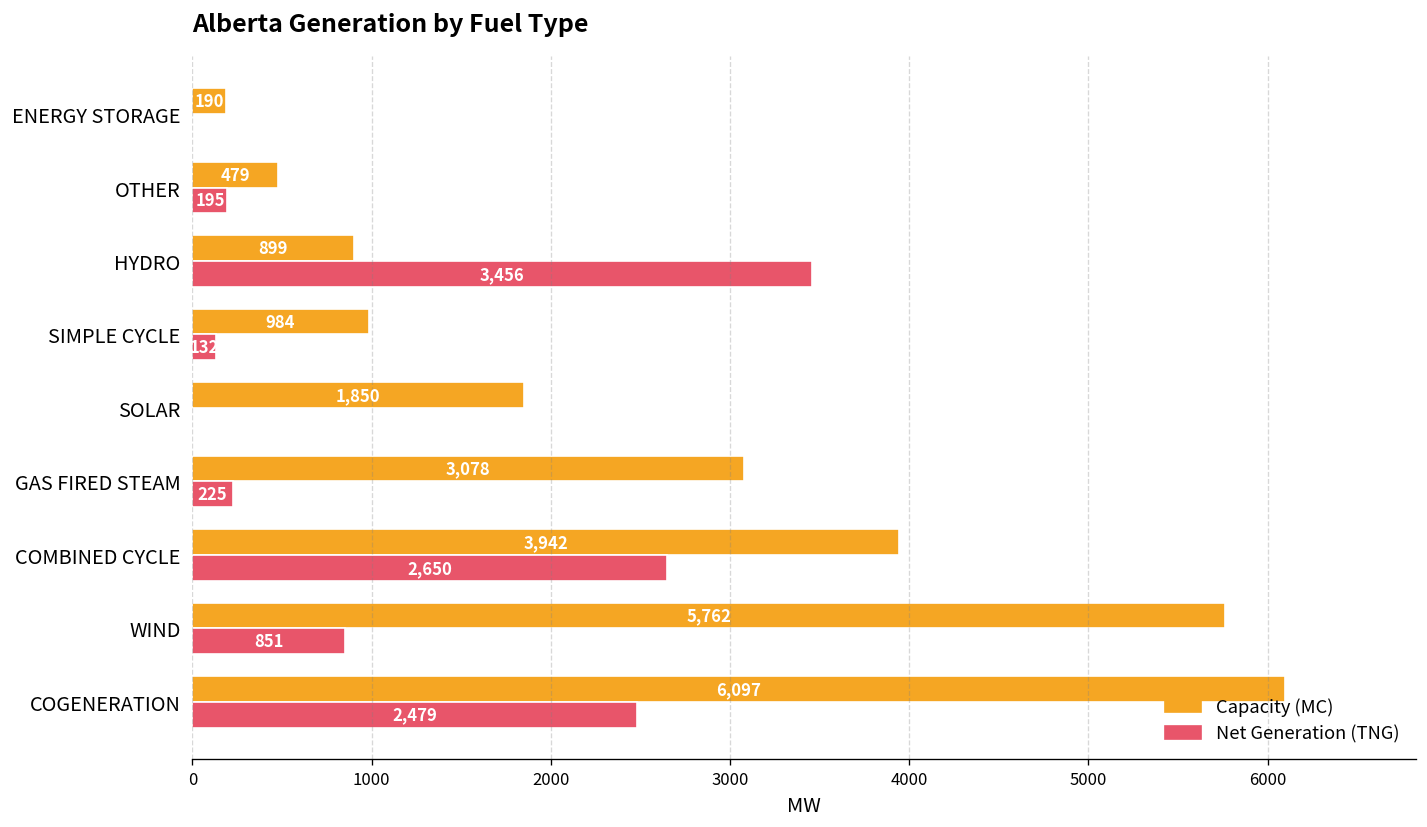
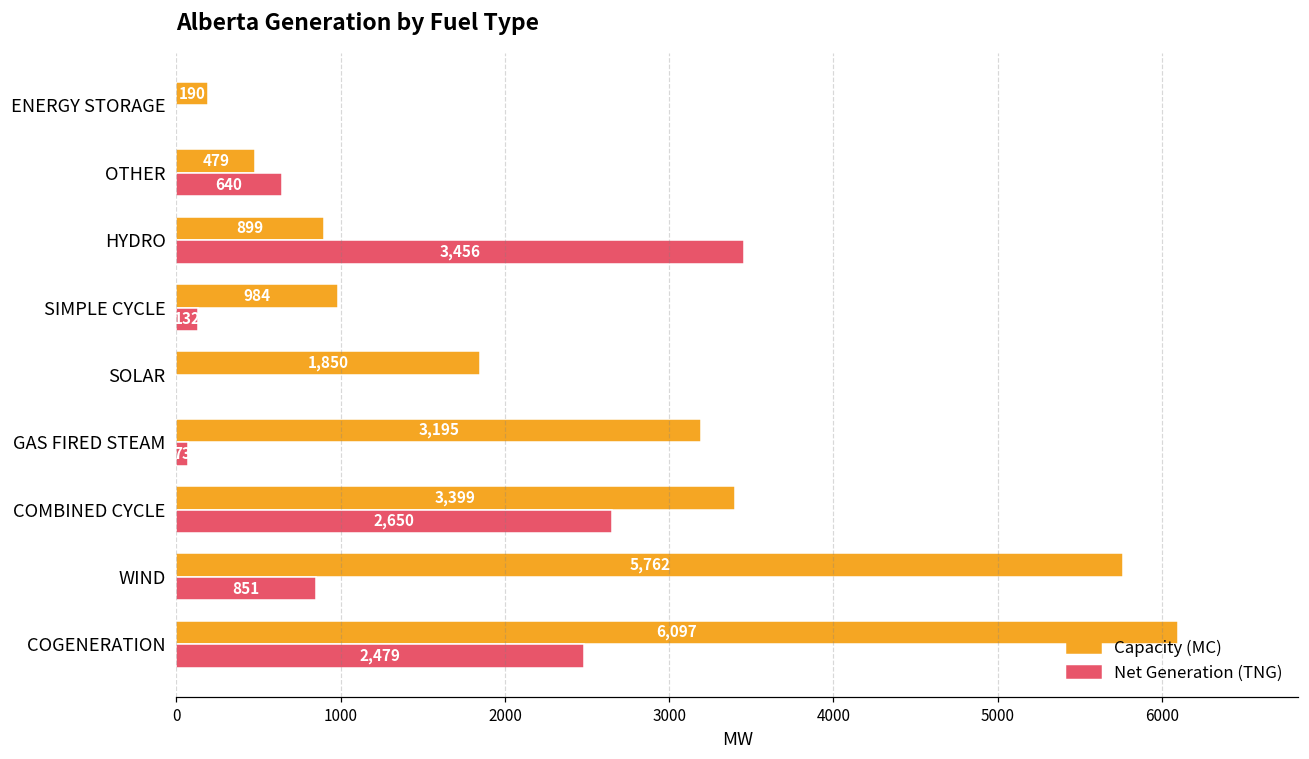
  {
    "Capacity (MC)": {
      "ENERGY STORAGE": "190",
      "OTHER": "479",
      "HYDRO": "899",
      "SIMPLE CYCLE": "984",
      "SOLAR": "1,850",
-     "GAS FIRED STEAM": "3,078",
-     "COMBINED CYCLE": "3,942",
+     "GAS FIRED STEAM": "3,195",
+     "COMBINED CYCLE": "3,399",
      "WIND": "5,762",
      "COGENERATION": "6,097"
    },
    "Net Generation (TNG)": {
-     "OTHER": "195",
+     "OTHER": "640",
      "HYDRO": "3,456",
      "SIMPLE CYCLE": "132",
-     "GAS FIRED STEAM": "230",
+     "GAS FIRED STEAM": "70",
      "COMBINED CYCLE": "2,650",
      "WIND": "851",
      "COGENERATION": "2,479"
    }
  }
